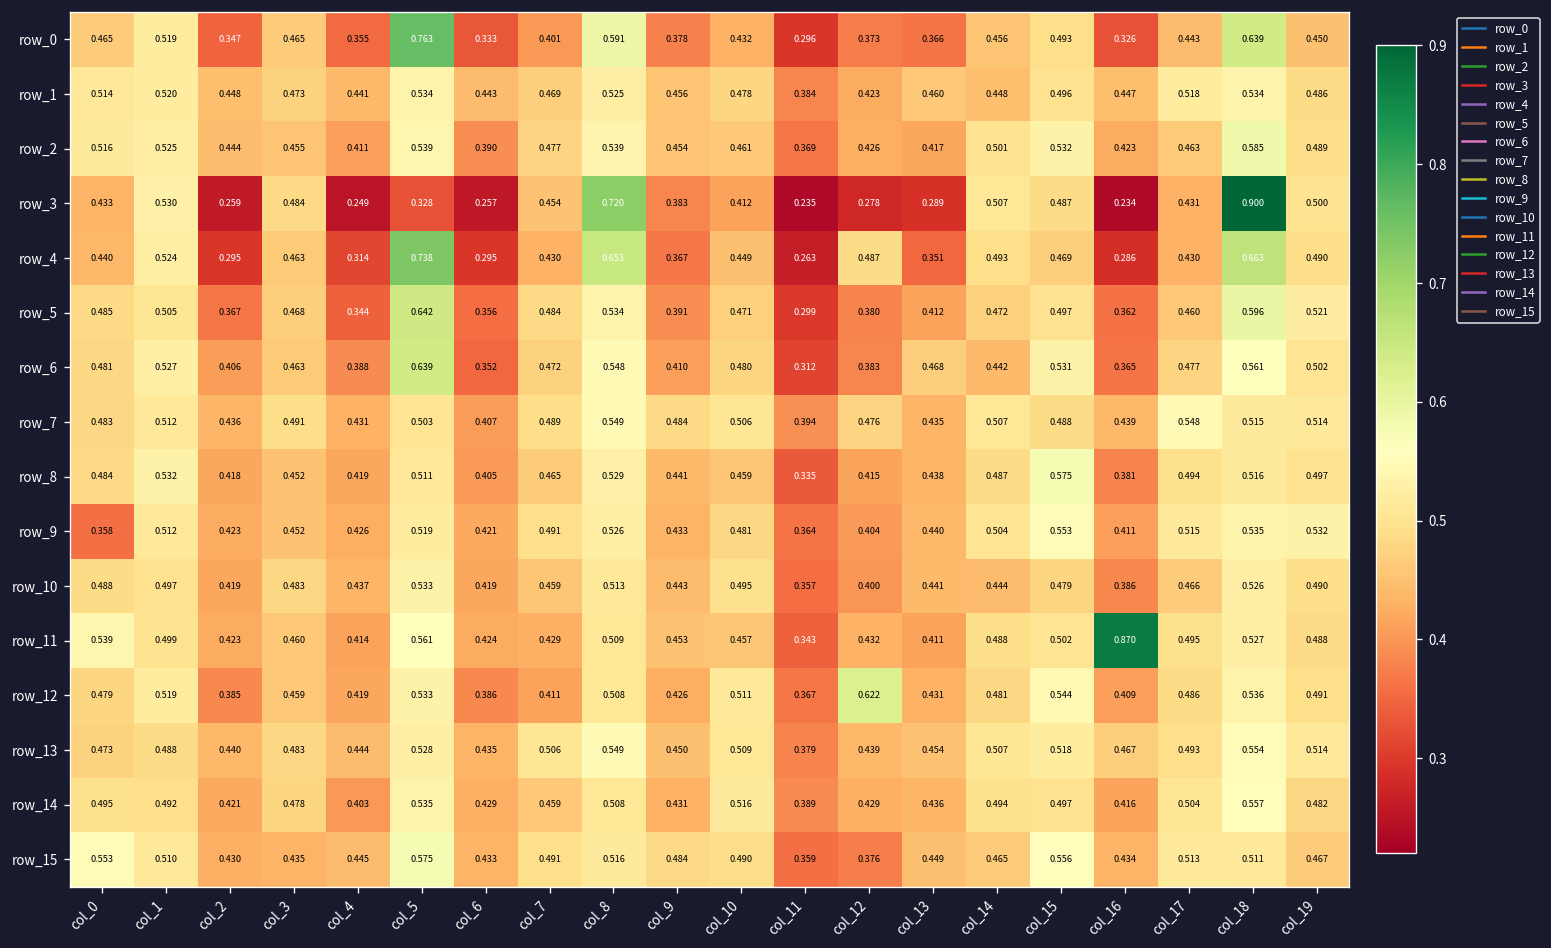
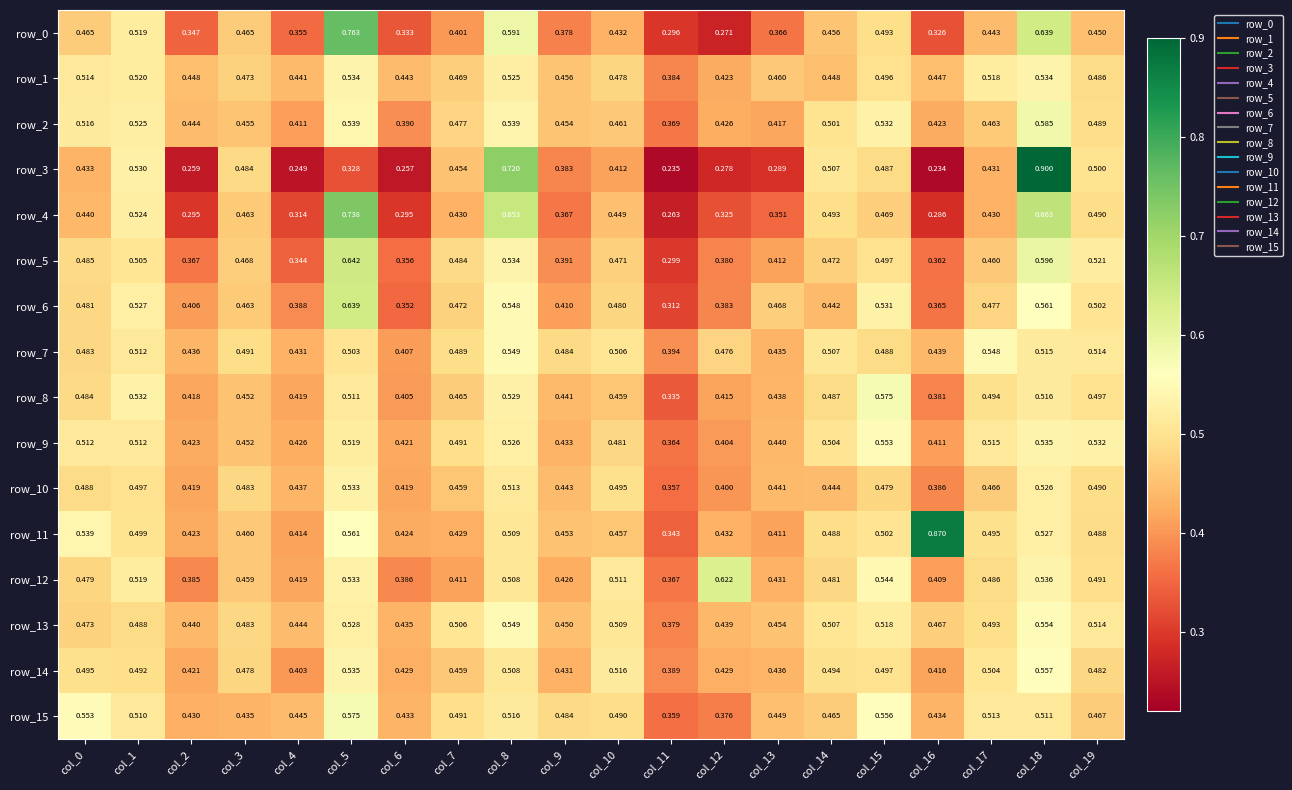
  {
    "row_0": {
      "col_0": 0.465,
      "col_1": 0.519,
      "col_2": 0.347,
      "col_3": 0.465,
      "col_4": 0.355,
      "col_5": 0.763,
      "col_6": 0.333,
      "col_7": 0.401,
      "col_8": 0.591,
      "col_9": 0.378,
      "col_10": 0.432,
      "col_11": 0.296,
-     "col_12": 0.373,
+     "col_12": 0.271,
      "col_13": 0.366,
      "col_14": 0.456,
      "col_15": 0.493,
      "col_16": 0.326,
      "col_17": 0.443,
      "col_18": 0.639,
      "col_19": 0.450
    },
    "row_4": {
      "col_0": 0.440,
      "col_1": 0.524,
      "col_2": 0.295,
      "col_3": 0.463,
      "col_4": 0.314,
      "col_5": 0.738,
      "col_6": 0.295,
      "col_7": 0.430,
      "col_8": 0.653,
      "col_9": 0.367,
      "col_10": 0.449,
      "col_11": 0.263,
-     "col_12": 0.487,
+     "col_12": 0.325,
      "col_13": 0.351,
      "col_14": 0.493,
      "col_15": 0.469,
      "col_16": 0.286,
      "col_17": 0.430,
      "col_18": 0.663,
      "col_19": 0.490
    },
    "row_9": {
-     "col_0": 0.358,
+     "col_0": 0.512,
      "col_1": 0.512,
      "col_2": 0.423,
      "col_3": 0.452,
      "col_4": 0.426,
      "col_5": 0.519,
      "col_6": 0.421,
      "col_7": 0.491,
      "col_8": 0.526,
      "col_9": 0.433,
      "col_10": 0.481,
      "col_11": 0.364,
      "col_12": 0.404,
      "col_13": 0.440,
      "col_14": 0.504,
      "col_15": 0.553,
      "col_16": 0.411,
      "col_17": 0.515,
      "col_18": 0.535,
      "col_19": 0.532
    }
  }
